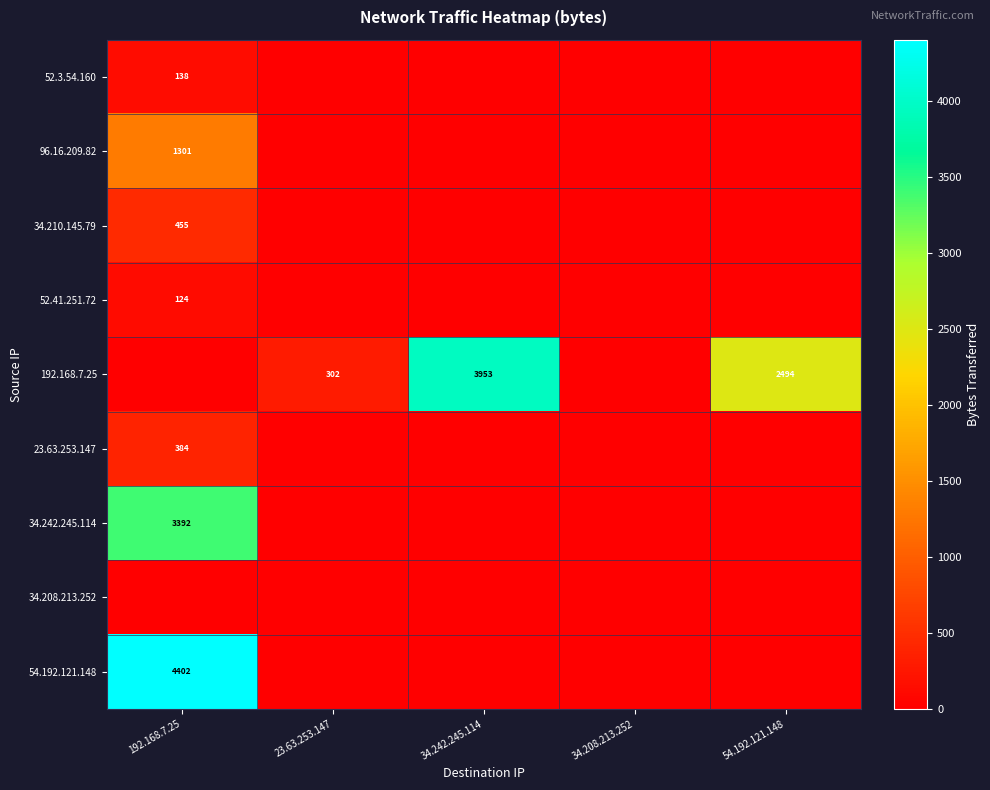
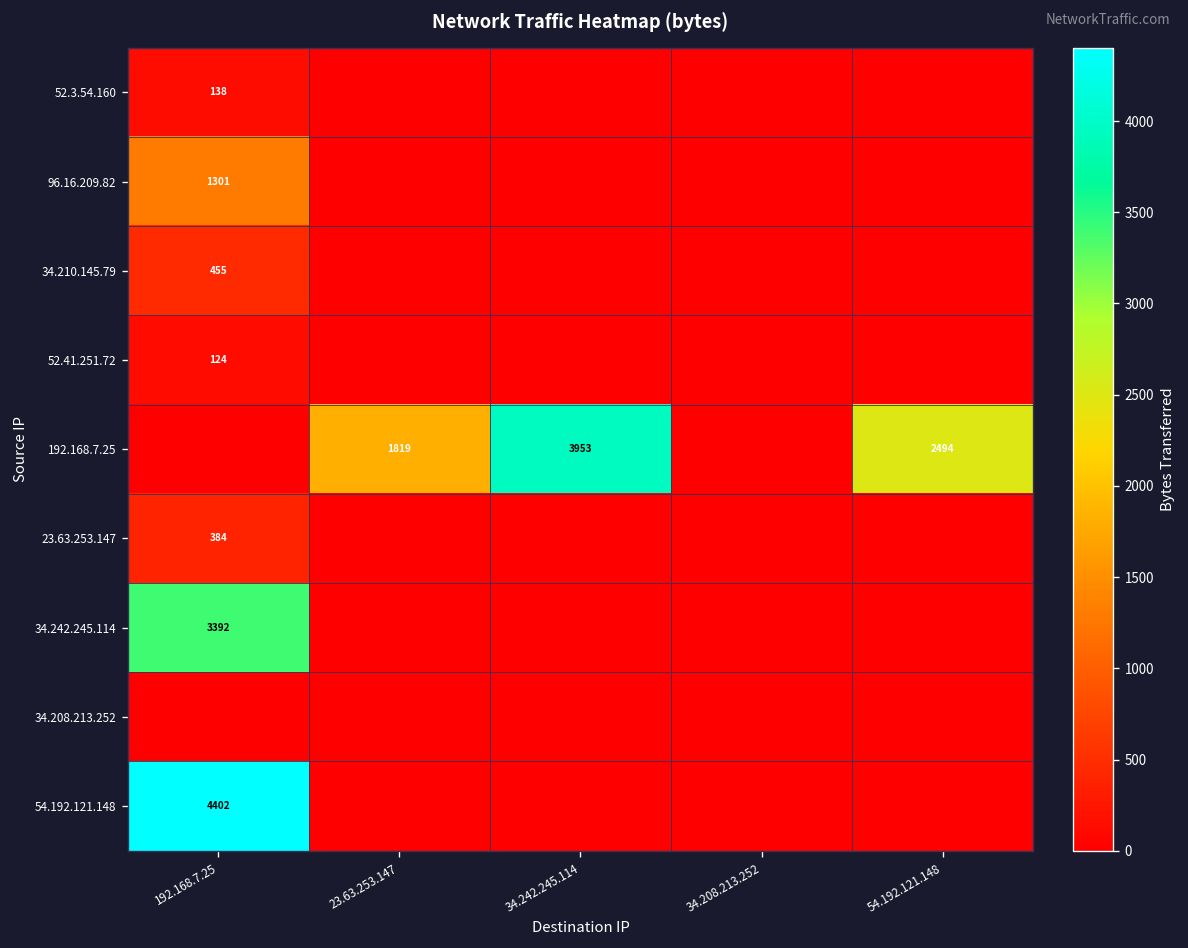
  {
    "52.3.54.160": {
      "192.168.7.25": 138
    },
    "96.16.209.82": {
      "192.168.7.25": 1301
    },
    "34.210.145.79": {
      "192.168.7.25": 455
    },
    "52.41.251.72": {
      "192.168.7.25": 124
    },
    "192.168.7.25": {
-     "23.63.253.147": 302,
+     "23.63.253.147": 1819,
      "34.242.245.114": 3953,
      "54.192.121.148": 2494
    },
    "23.63.253.147": {
      "192.168.7.25": 384
    },
    "34.242.245.114": {
      "192.168.7.25": 3392
    },
    "54.192.121.148": {
      "192.168.7.25": 4402
    }
  }
